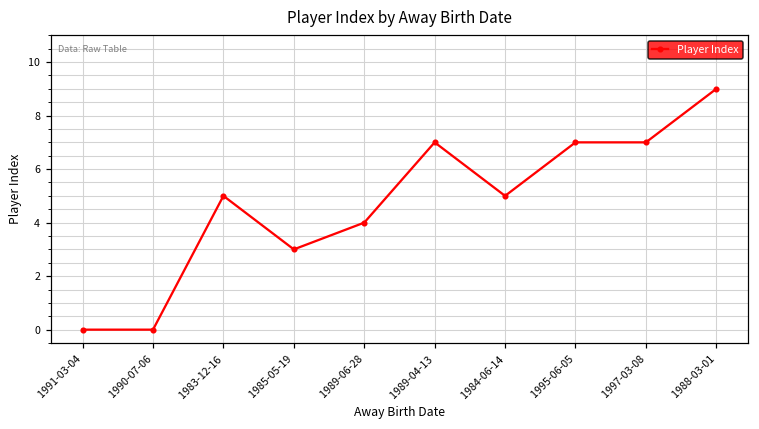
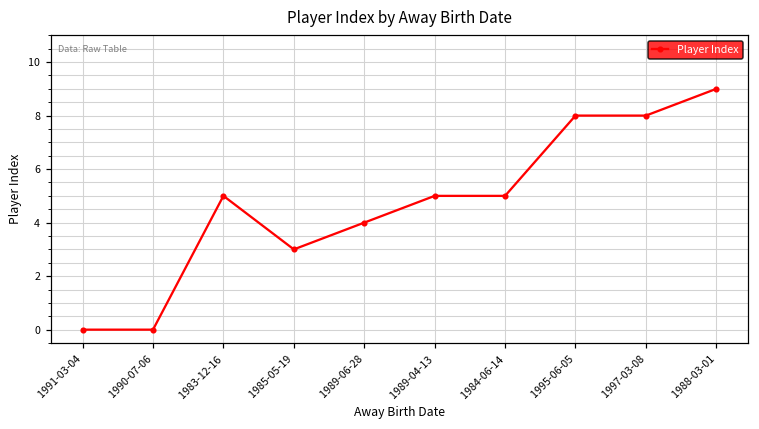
  {
    "1991-03-04": 0,
    "1990-07-06": 0,
    "1983-12-16": 5,
    "1985-05-19": 3,
    "1989-06-28": 4,
-   "1989-04-13": 7,
+   "1989-04-13": 5,
    "1984-06-14": 5,
-   "1995-06-05": 7,
-   "1997-03-08": 7,
+   "1995-06-05": 8,
+   "1997-03-08": 8,
    "1988-03-01": 9
  }
